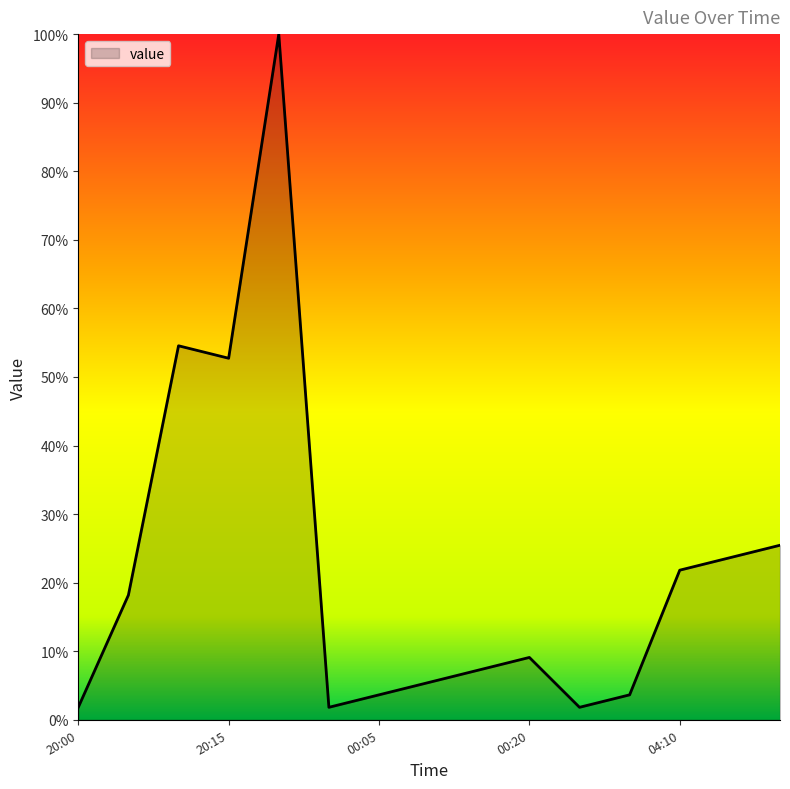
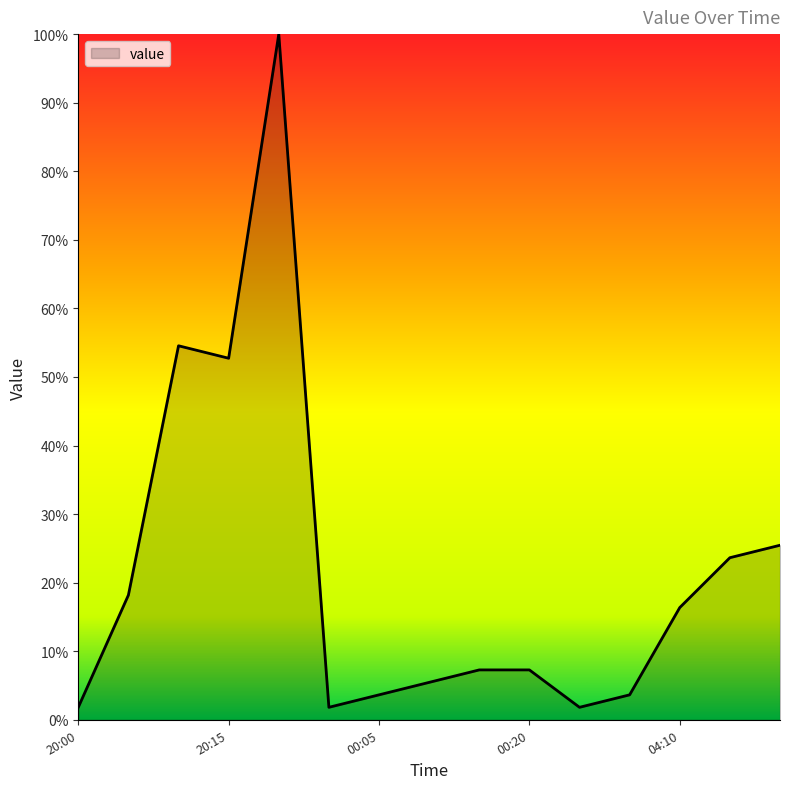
  {
    "20:00": "2%",
    "20:15": "53%",
    "00:05": "4%",
-   "00:20": "9%",
-   "04:10": "22%"
+   "00:20": "7%",
+   "04:10": "16%"
  }
